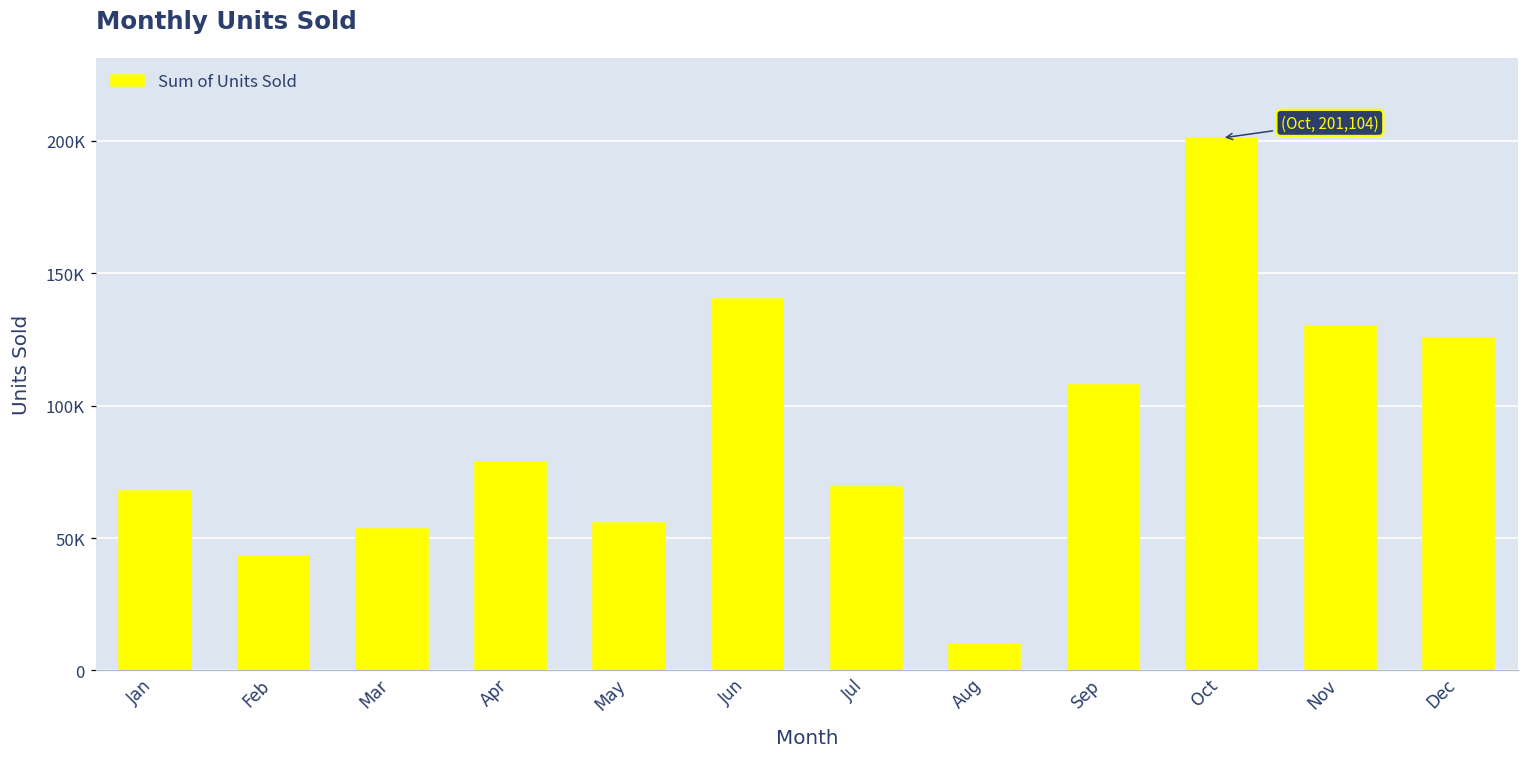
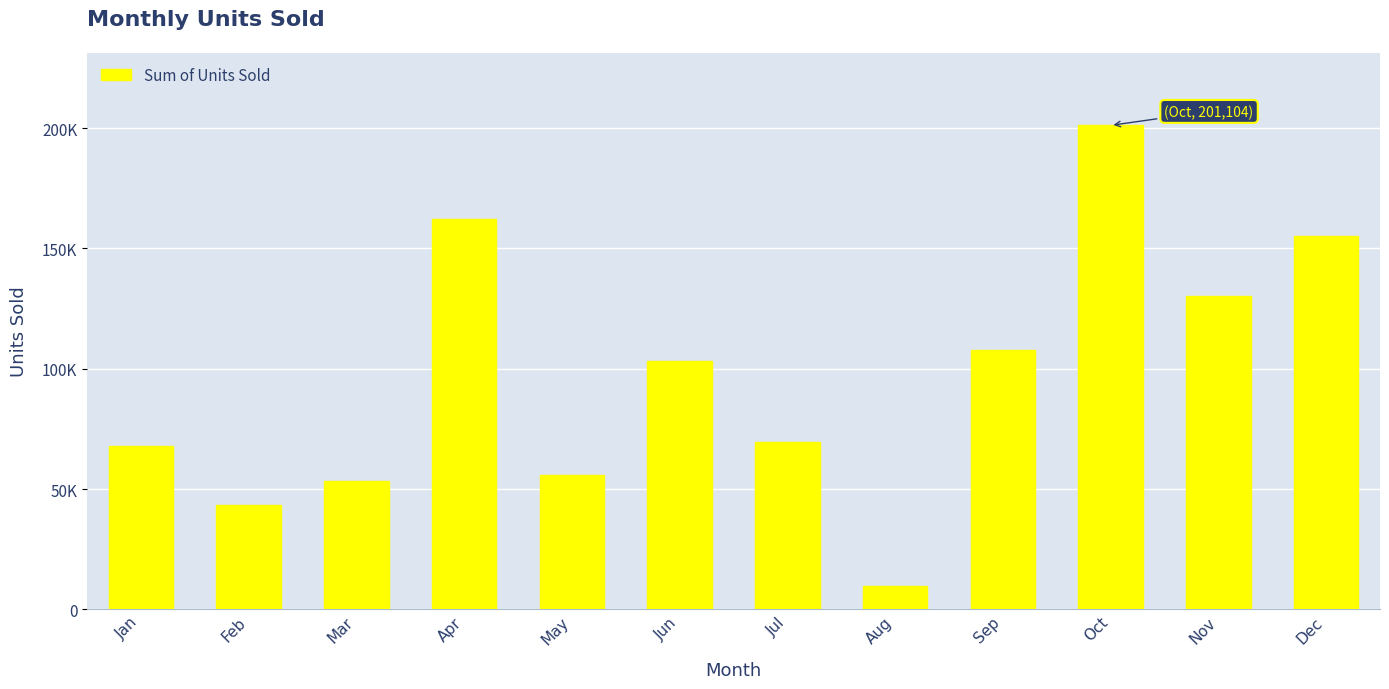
  {
    "Jan": 68000,
    "Feb": 43000,
    "Mar": 53000,
-   "Apr": 79000,
+   "Apr": 162000,
    "May": 56000,
-   "Jun": 140000,
+   "Jun": 103000,
    "Jul": 69000,
    "Aug": 10000,
    "Sep": 108000,
    "Nov": 130000,
-   "Dec": 125000
+   "Dec": 155000
  }
